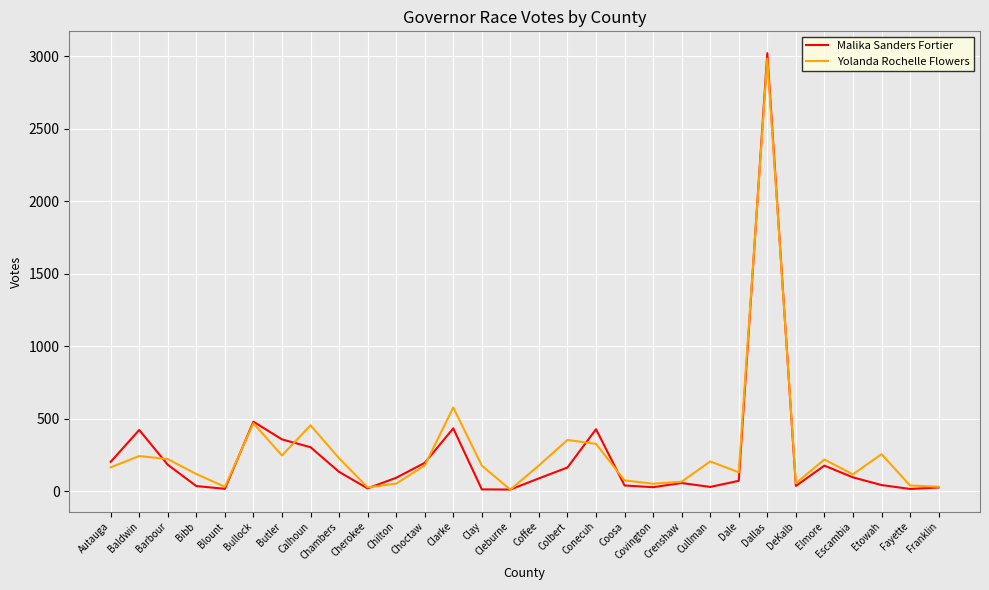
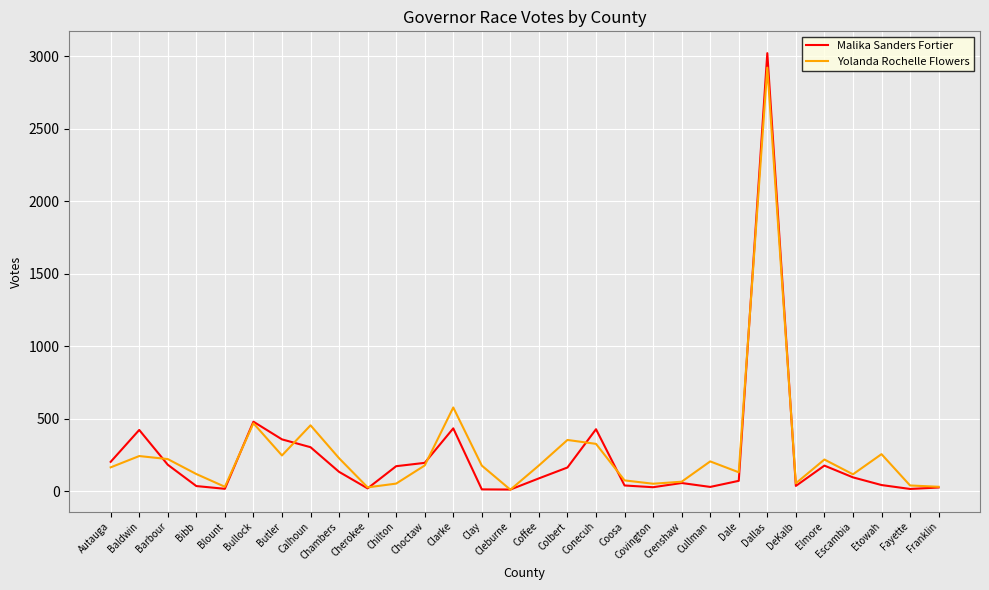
  {
    "Malika Sanders Fortier": {
      "Autauga": 200,
      "Baldwin": 420,
      "Barbour": 180,
      "Bibb": 40,
      "Butler": 360,
      "Calhoun": 310,
      "Chambers": 140,
-     "Chilton": 90,
+     "Chilton": 170,
      "Choctaw": 200,
      "Clarke": 440,
      "Clay": 10,
      "Coffee": 90,
      "Colbert": 170,
      "Conecuh": 430,
      "Coosa": 40,
      "Covington": 30,
      "Cullman": 30,
      "Dale": 70,
      "Dallas": 3020,
      "DeKalb": 40,
      "Elmore": 180,
      "Escambia": 100,
      "Etowah": 40,
      "Fayette": 20
    },
    "Yolanda Rochelle Flowers": {
      "Autauga": 170,
      "Baldwin": 240,
      "Barbour": 220,
      "Bibb": 120,
      "Butler": 250,
      "Calhoun": 460,
      "Chambers": 230,
      "Chilton": 50,
      "Choctaw": 180,
      "Clarke": 580,
      "Clay": 180,
      "Coffee": 180,
      "Colbert": 360,
      "Conecuh": 330,
      "Coosa": 80,
      "Covington": 50,
      "Cullman": 210,
      "Dale": 130,
-     "Dallas": 2990,
+     "Dallas": 2920,
      "DeKalb": 60,
      "Elmore": 220,
      "Escambia": 120,
      "Etowah": 260,
      "Fayette": 40
    }
  }
